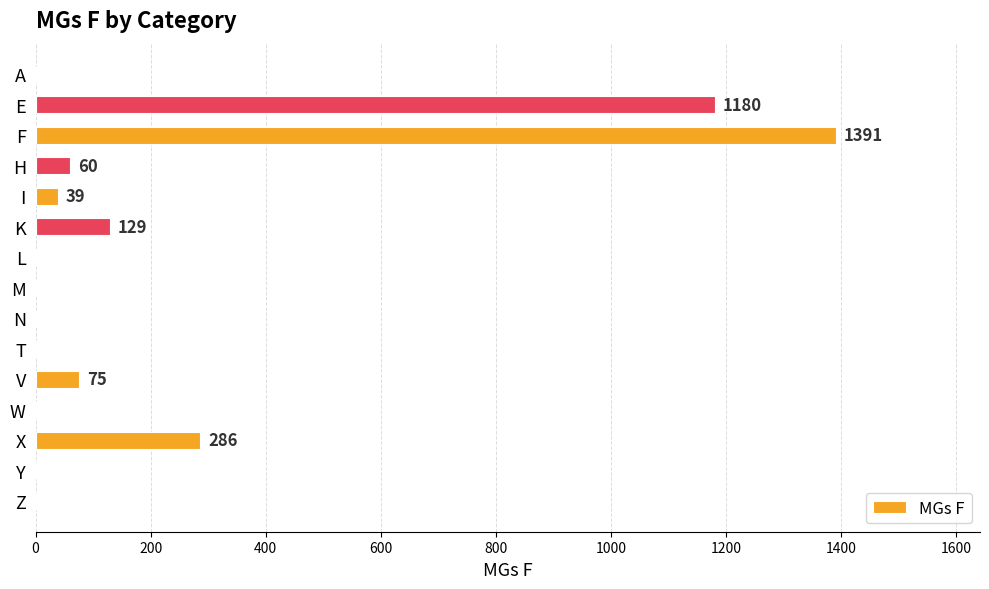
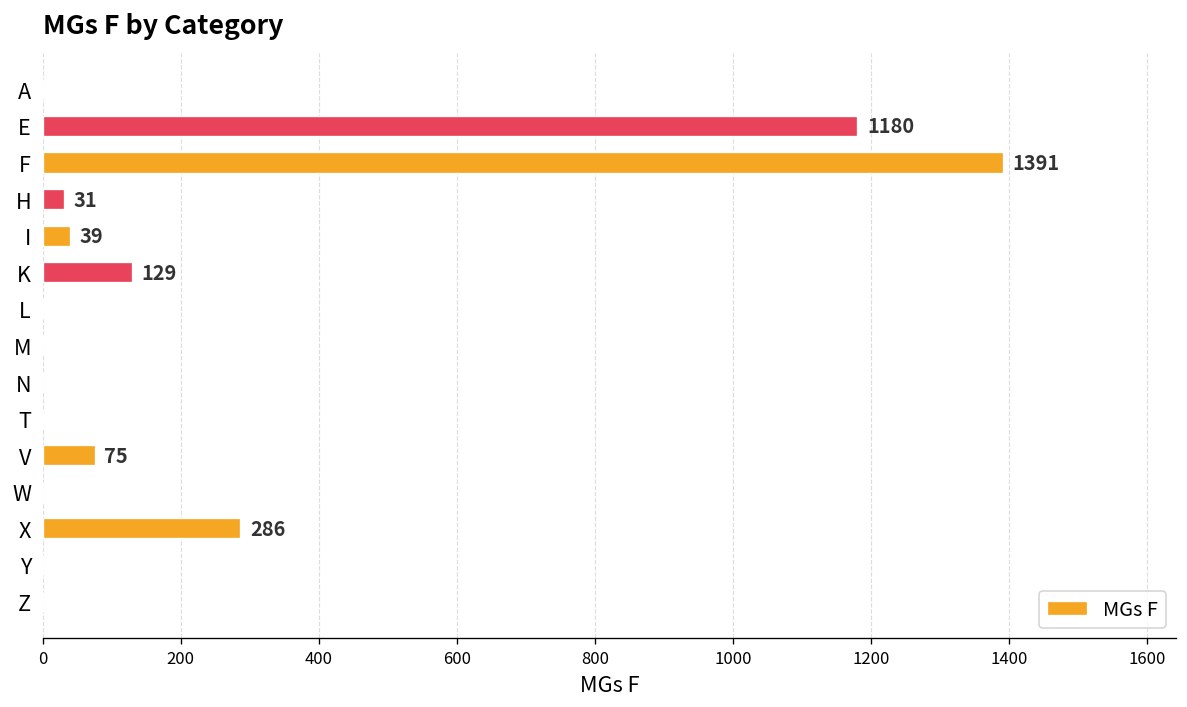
  {
    "E": 1180,
    "F": 1391,
-   "H": 60,
+   "H": 31,
    "I": 39,
    "K": 129,
    "V": 75,
    "X": 286
  }
